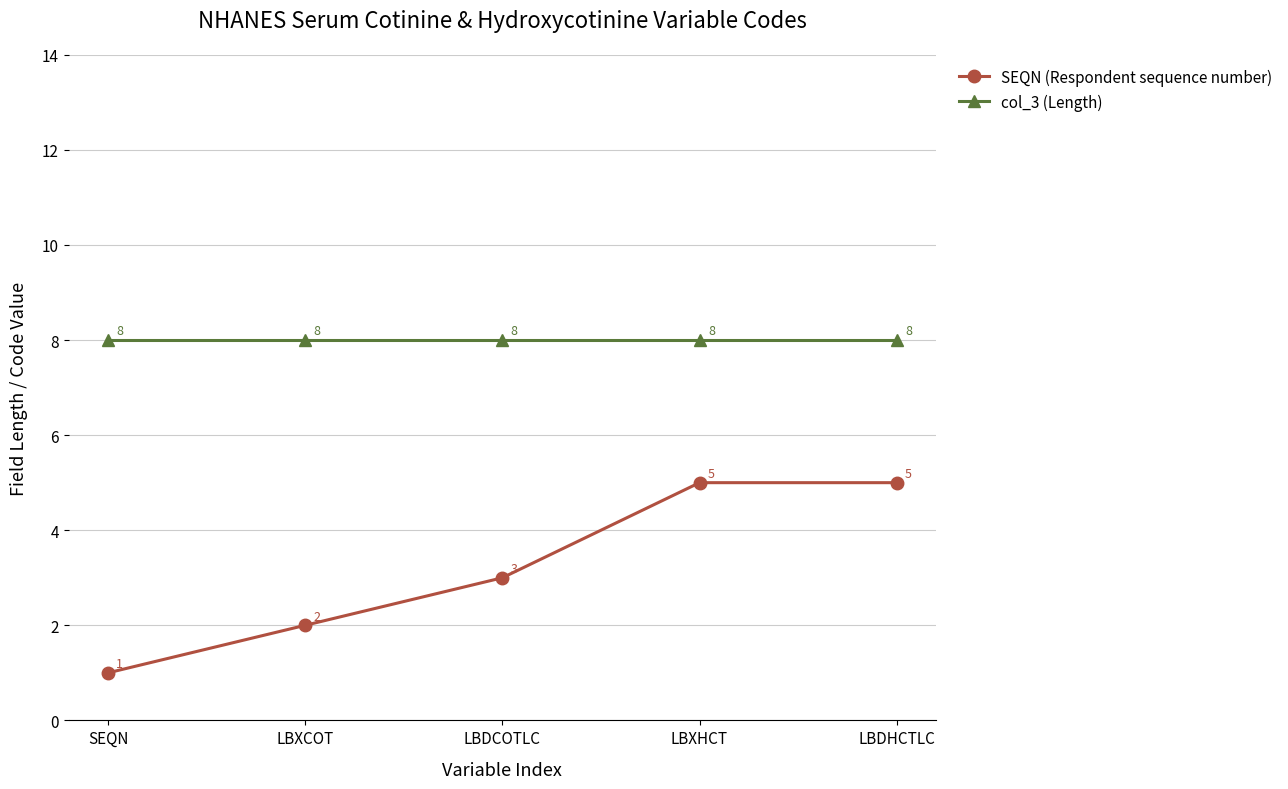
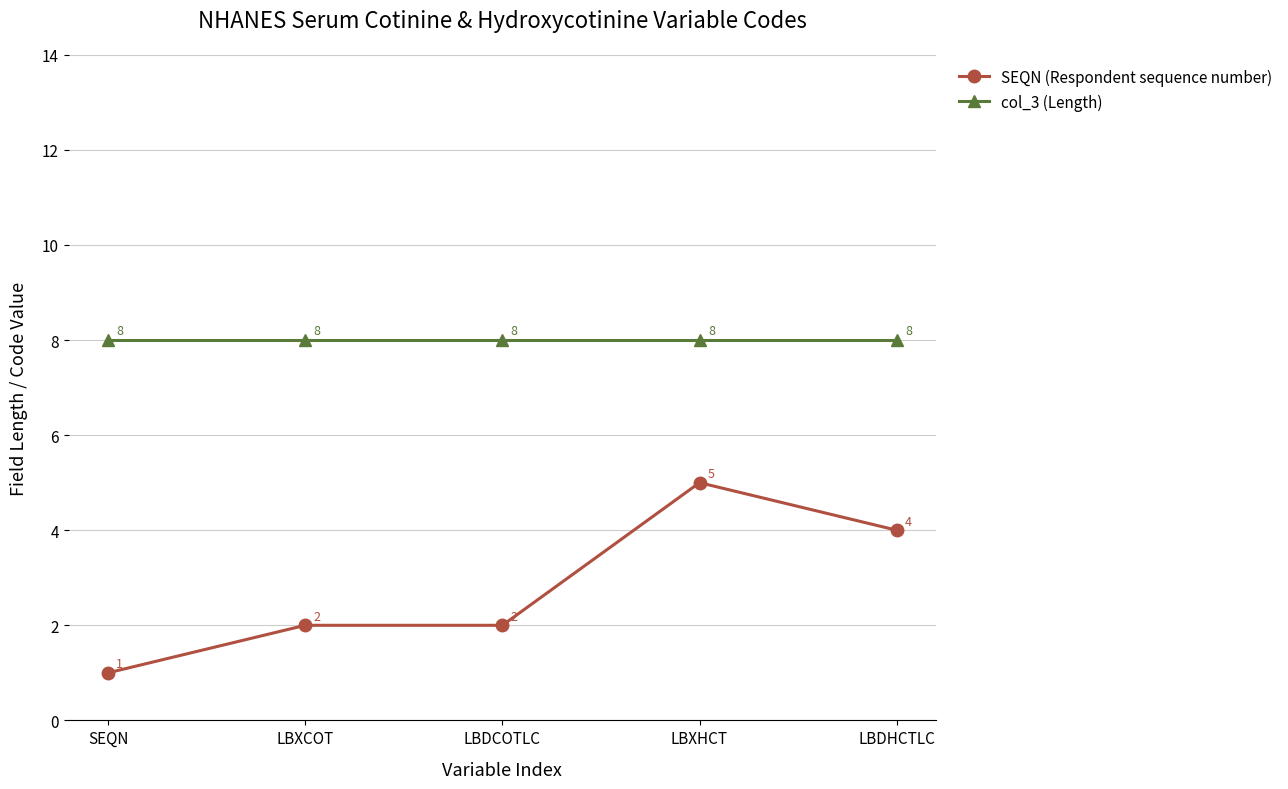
  {
    "SEQN (Respondent sequence number)": {
      "SEQN": 1,
      "LBXCOT": 2,
-     "LBDCOTLC": 3,
+     "LBDCOTLC": 2,
      "LBXHCT": 5,
-     "LBDHCTLC": 5
+     "LBDHCTLC": 4
    },
    "col_3 (Length)": {
      "SEQN": 8,
      "LBXCOT": 8,
      "LBDCOTLC": 8,
      "LBXHCT": 8,
      "LBDHCTLC": 8
    }
  }
